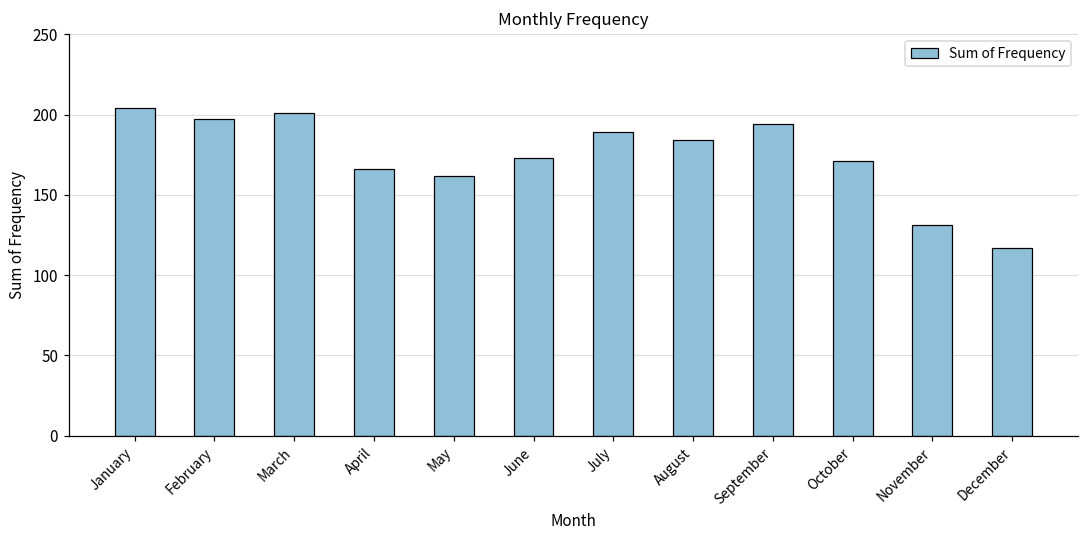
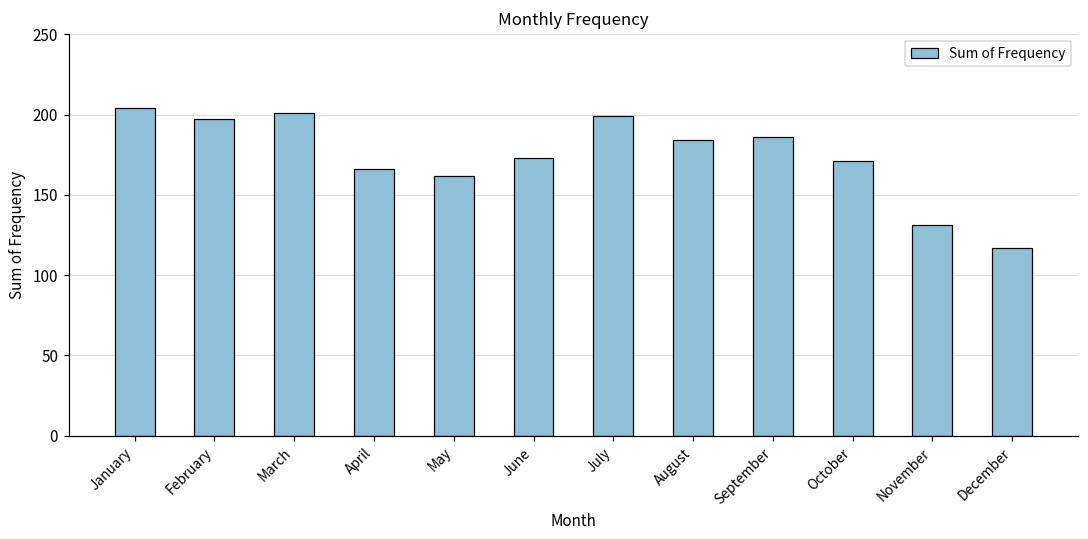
  {
    "January": 204,
    "February": 197,
    "March": 201,
    "April": 166,
    "May": 162,
    "June": 173,
-   "July": 189,
+   "July": 199,
    "August": 184,
-   "September": 194,
+   "September": 186,
    "October": 171,
    "November": 131,
    "December": 117
  }
